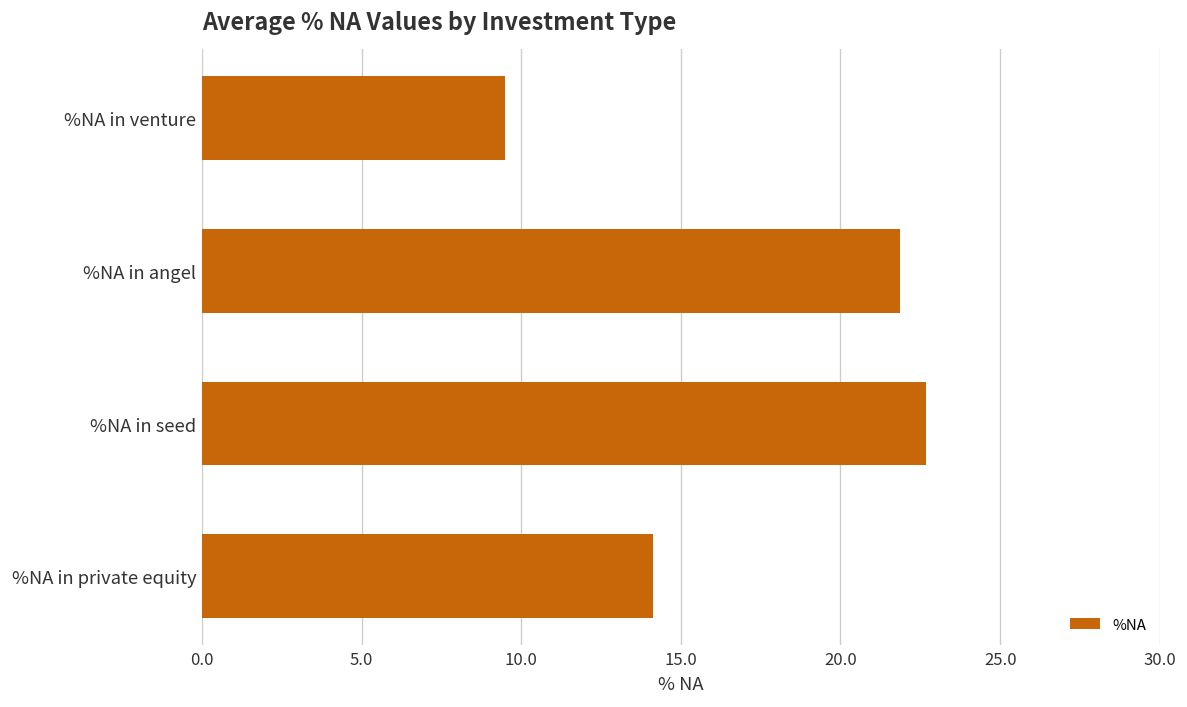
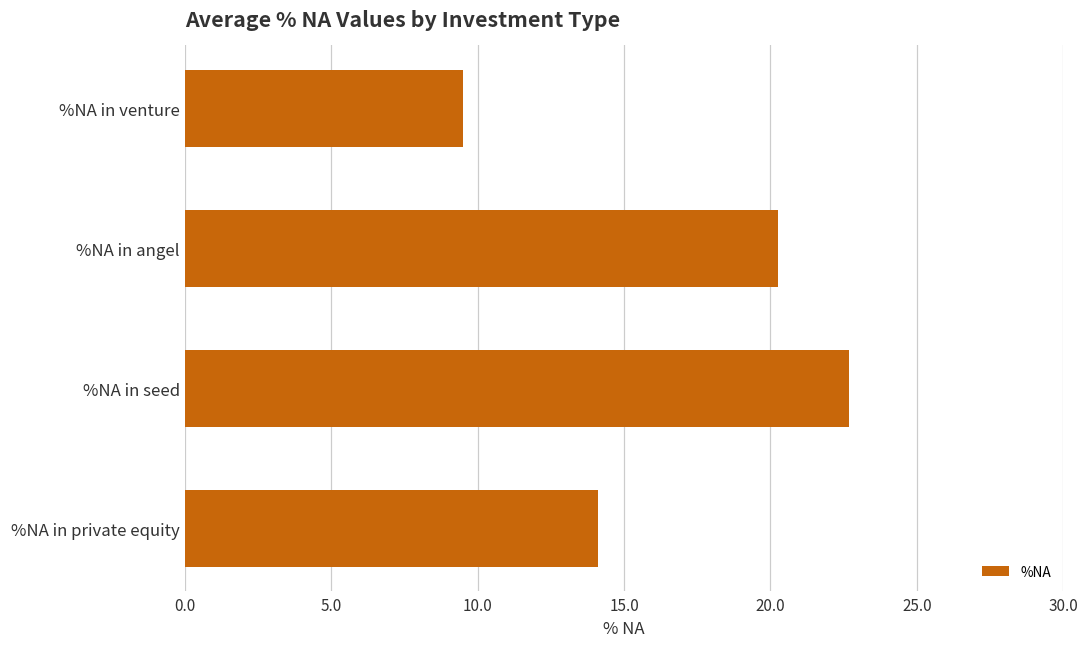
  {
    "%NA in venture": 9.5,
-   "%NA in angel": 21.9,
+   "%NA in angel": 20.2,
    "%NA in seed": 22.7,
    "%NA in private equity": 14.1
  }
